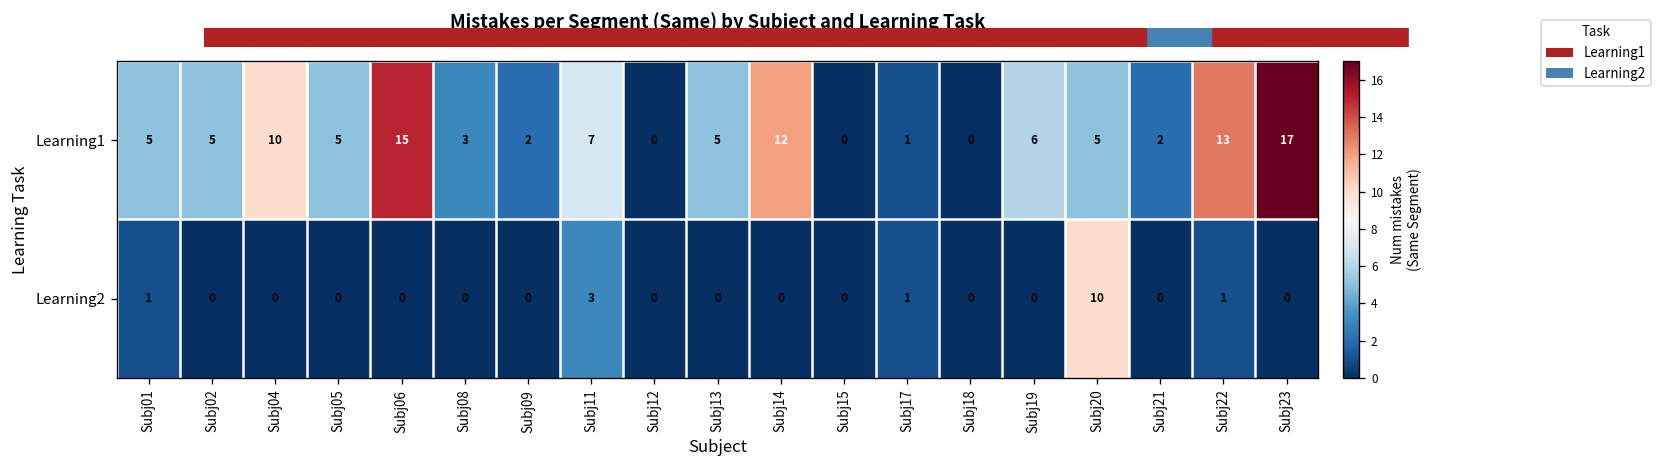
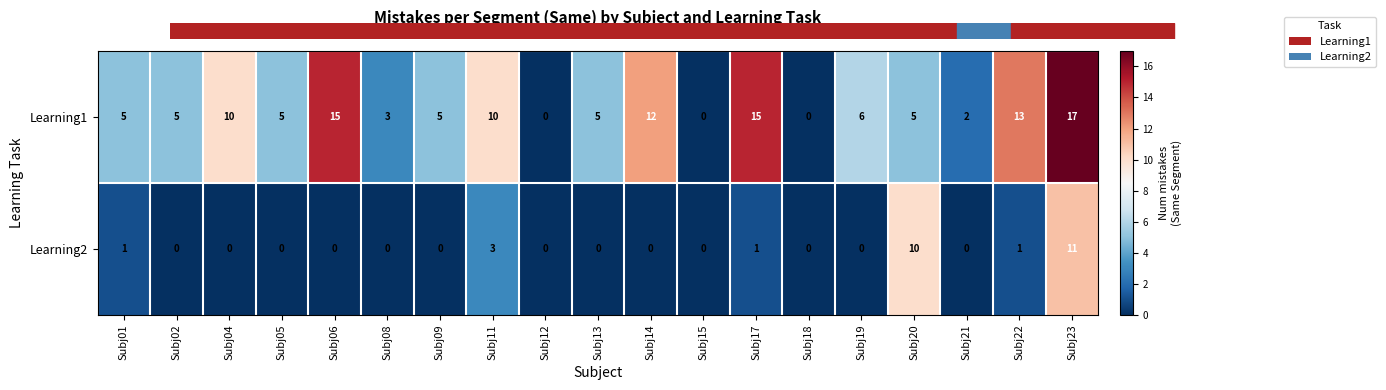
  {
    "Learning1": {
      "Subj01": 5,
      "Subj02": 5,
      "Subj04": 10,
      "Subj05": 5,
      "Subj06": 15,
      "Subj08": 3,
-     "Subj09": 2,
-     "Subj11": 7,
+     "Subj09": 5,
+     "Subj11": 10,
      "Subj12": 0,
      "Subj13": 5,
      "Subj14": 12,
      "Subj15": 0,
-     "Subj17": 1,
+     "Subj17": 15,
      "Subj18": 0,
      "Subj19": 6,
      "Subj20": 5,
      "Subj21": 2,
      "Subj22": 13,
      "Subj23": 17
    },
    "Learning2": {
      "Subj01": 1,
      "Subj02": 0,
      "Subj04": 0,
      "Subj05": 0,
      "Subj06": 0,
      "Subj08": 0,
      "Subj09": 0,
      "Subj11": 3,
      "Subj12": 0,
      "Subj13": 0,
      "Subj14": 0,
      "Subj15": 0,
      "Subj17": 1,
      "Subj18": 0,
      "Subj19": 0,
      "Subj20": 10,
      "Subj21": 0,
      "Subj22": 1,
-     "Subj23": 0
+     "Subj23": 11
    }
  }
